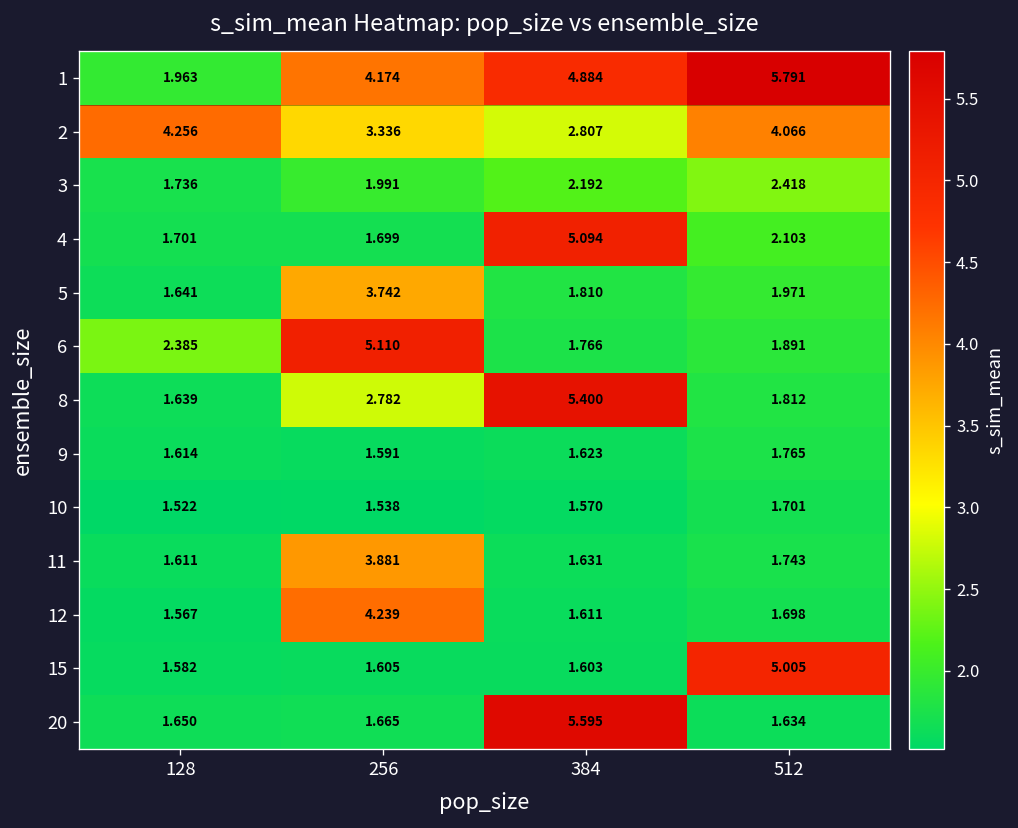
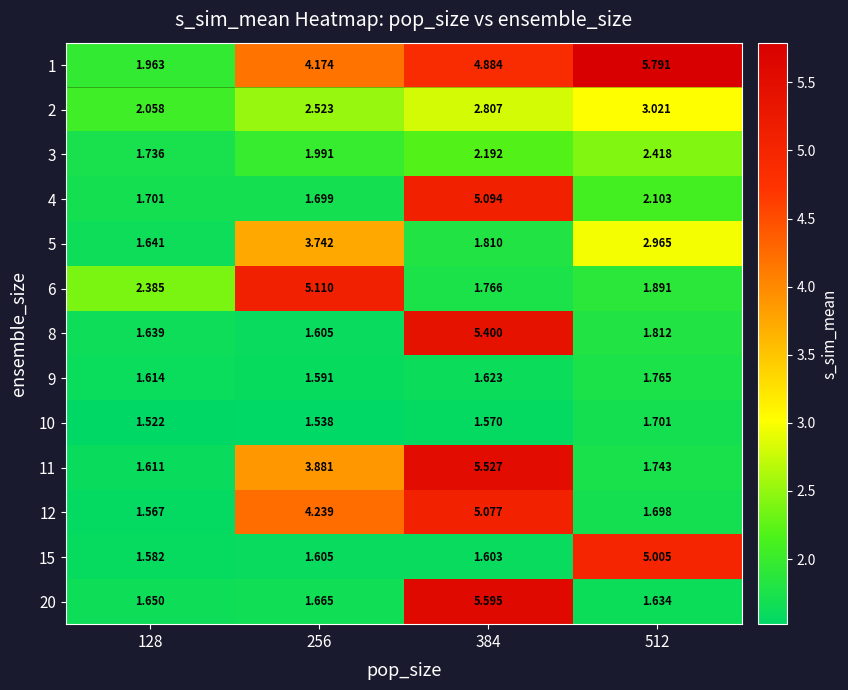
  {
    "1": {
      "128": 1.963,
      "256": 4.174,
      "384": 4.884,
      "512": 5.791
    },
    "2": {
-     "128": 4.256,
-     "256": 3.336,
+     "128": 2.058,
+     "256": 2.523,
      "384": 2.807,
-     "512": 4.066
+     "512": 3.021
    },
    "3": {
      "128": 1.736,
      "256": 1.991,
      "384": 2.192,
      "512": 2.418
    },
    "4": {
      "128": 1.701,
      "256": 1.699,
      "384": 5.094,
      "512": 2.103
    },
    "5": {
      "128": 1.641,
      "256": 3.742,
      "384": 1.810,
-     "512": 1.971
+     "512": 2.965
    },
    "6": {
      "128": 2.385,
      "256": 5.110,
      "384": 1.766,
      "512": 1.891
    },
    "8": {
      "128": 1.639,
-     "256": 2.782,
+     "256": 1.605,
      "384": 5.400,
      "512": 1.812
    },
    "9": {
      "128": 1.614,
      "256": 1.591,
      "384": 1.623,
      "512": 1.765
    },
    "10": {
      "128": 1.522,
      "256": 1.538,
      "384": 1.570,
      "512": 1.701
    },
    "11": {
      "128": 1.611,
      "256": 3.881,
-     "384": 1.631,
+     "384": 5.527,
      "512": 1.743
    },
    "12": {
      "128": 1.567,
      "256": 4.239,
-     "384": 1.611,
+     "384": 5.077,
      "512": 1.698
    },
    "15": {
      "128": 1.582,
      "256": 1.605,
      "384": 1.603,
      "512": 5.005
    },
    "20": {
      "128": 1.650,
      "256": 1.665,
      "384": 5.595,
      "512": 1.634
    }
  }
